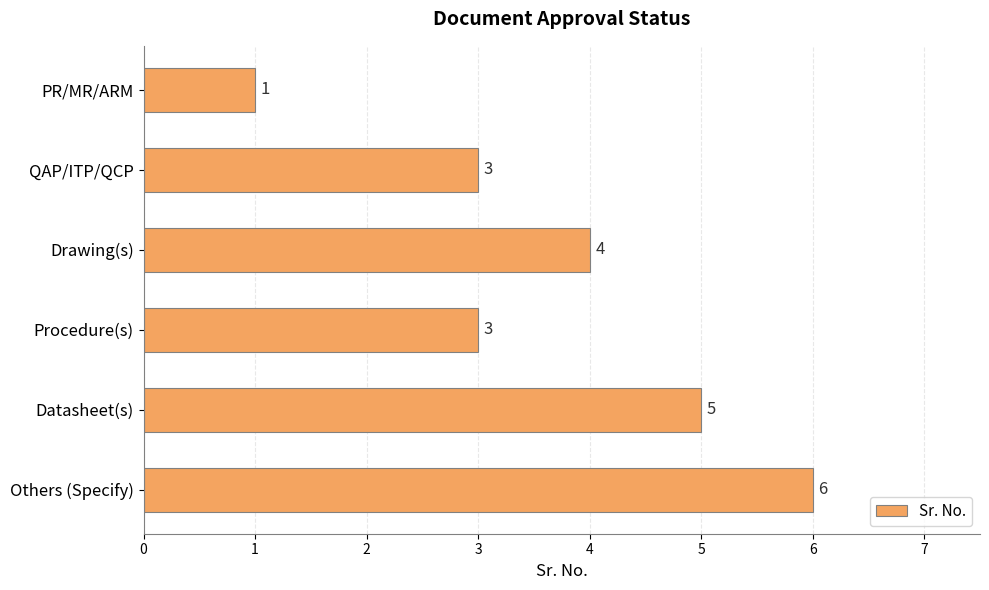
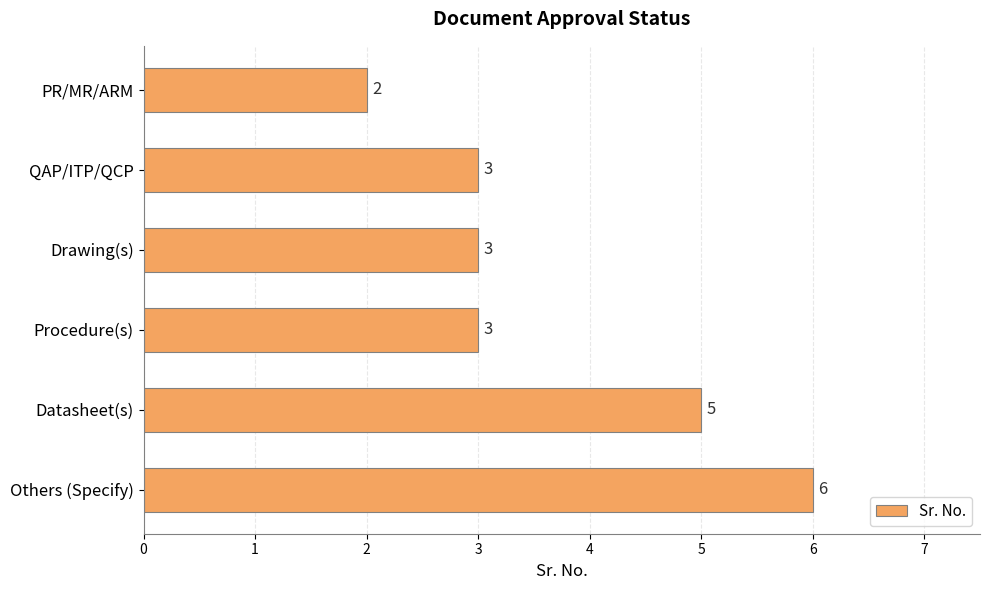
  {
-   "PR/MR/ARM": 1,
+   "PR/MR/ARM": 2,
    "QAP/ITP/QCP": 3,
-   "Drawing(s)": 4,
+   "Drawing(s)": 3,
    "Procedure(s)": 3,
    "Datasheet(s)": 5,
    "Others (Specify)": 6
  }
